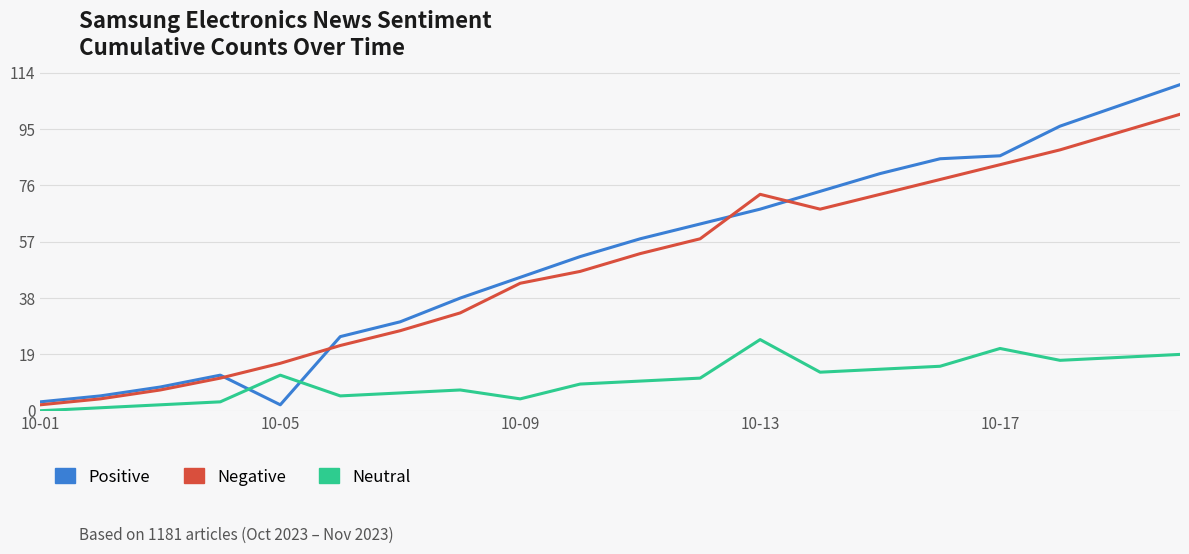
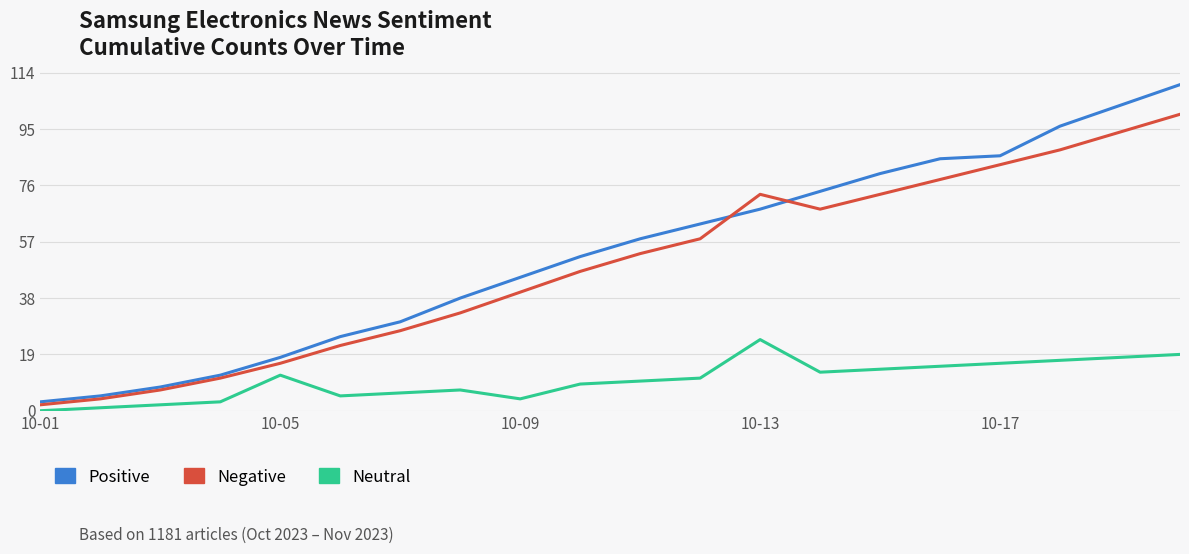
  {
    "Positive": {
      "10-01": 3,
-     "10-05": 2,
+     "10-05": 18,
      "10-09": 45,
      "10-13": 68,
      "10-17": 86
    },
    "Negative": {
      "10-01": 2,
      "10-05": 16,
-     "10-09": 43,
+     "10-09": 40,
      "10-13": 73,
      "10-17": 83
    },
    "Neutral": {
      "10-01": 0,
      "10-05": 12,
      "10-09": 4,
      "10-13": 24,
-     "10-17": 21
+     "10-17": 16
    }
  }
